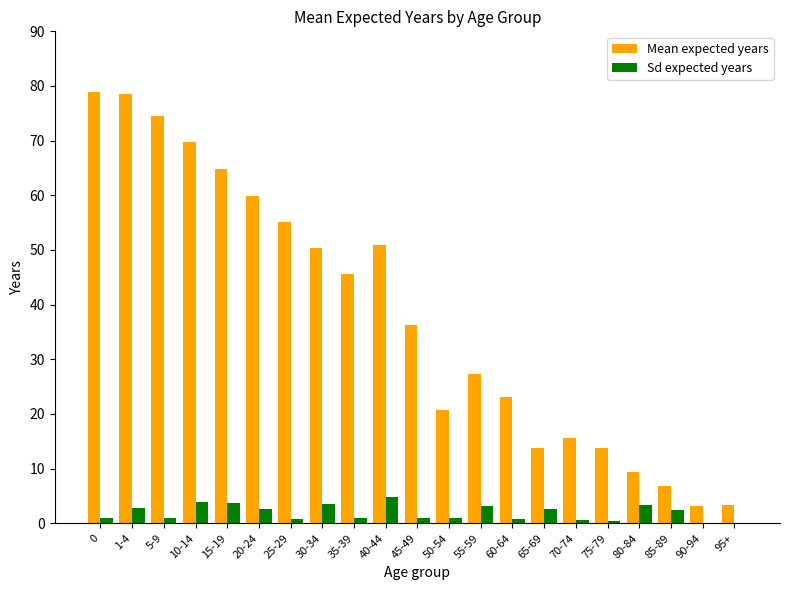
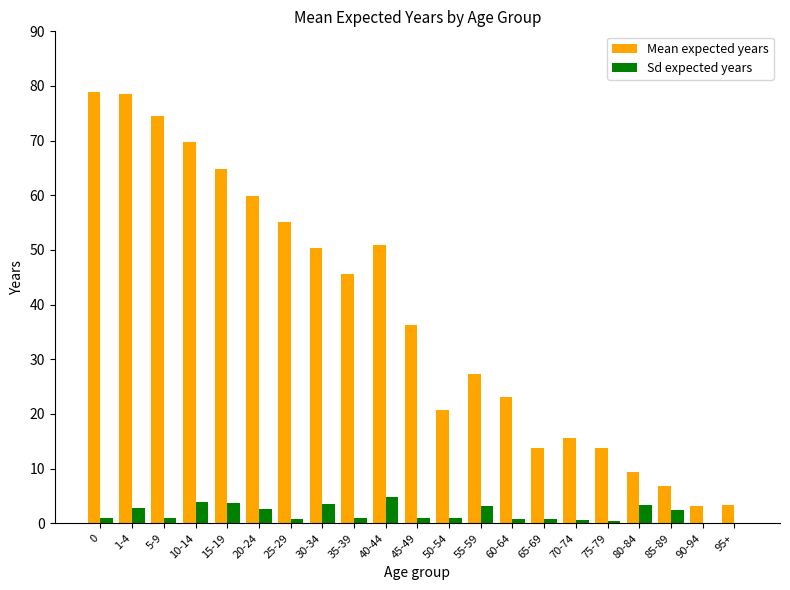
  {
    "Mean expected years": {
      "0": 79,
      "1-4": 79,
      "5-9": 75,
      "10-14": 70,
      "15-19": 65,
      "20-24": 60,
      "25-29": 55,
      "30-34": 50,
      "35-39": 46,
      "40-44": 51,
      "45-49": 36,
      "50-54": 21,
      "55-59": 27,
      "60-64": 23,
      "65-69": 14,
      "70-74": 16,
      "75-79": 14,
      "80-84": 9,
      "85-89": 7,
      "90-94": 3,
      "95+": 3
    },
    "Sd expected years": {
      "0": 1,
      "1-4": 3,
      "5-9": 1,
      "10-14": 4,
      "15-19": 4,
      "20-24": 3,
      "25-29": 1,
      "30-34": 4,
      "35-39": 1,
      "40-44": 5,
      "45-49": 1,
      "50-54": 1,
      "55-59": 3,
      "60-64": 1,
-     "65-69": 3,
+     "65-69": 1,
      "70-74": 1,
      "75-79": 0,
      "80-84": 3,
      "85-89": 2
    }
  }
